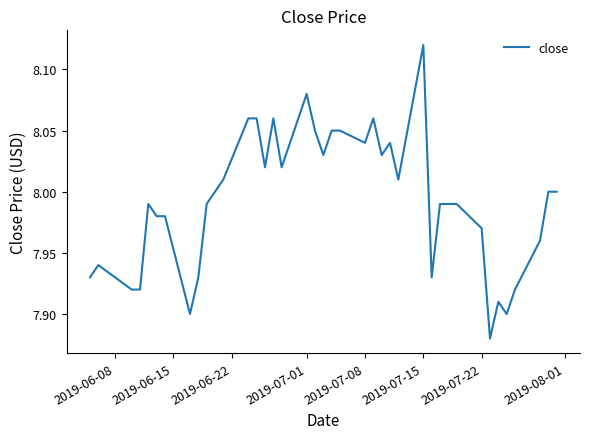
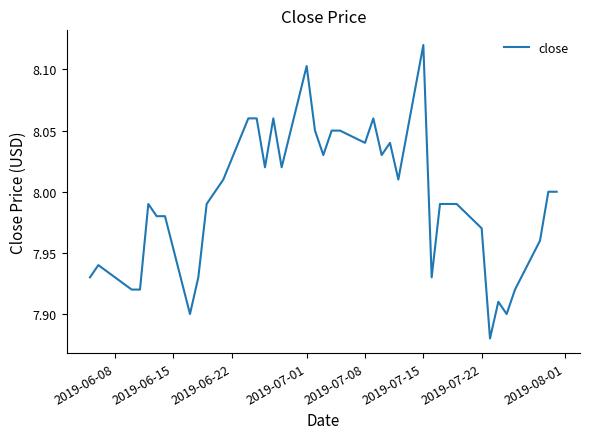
  {
-   "2019-07-01": 8.080,
+   "2019-07-01": 8.103,
    "2019-07-08": 8.040,
    "2019-07-15": 8.120,
    "2019-07-22": 7.970
  }
